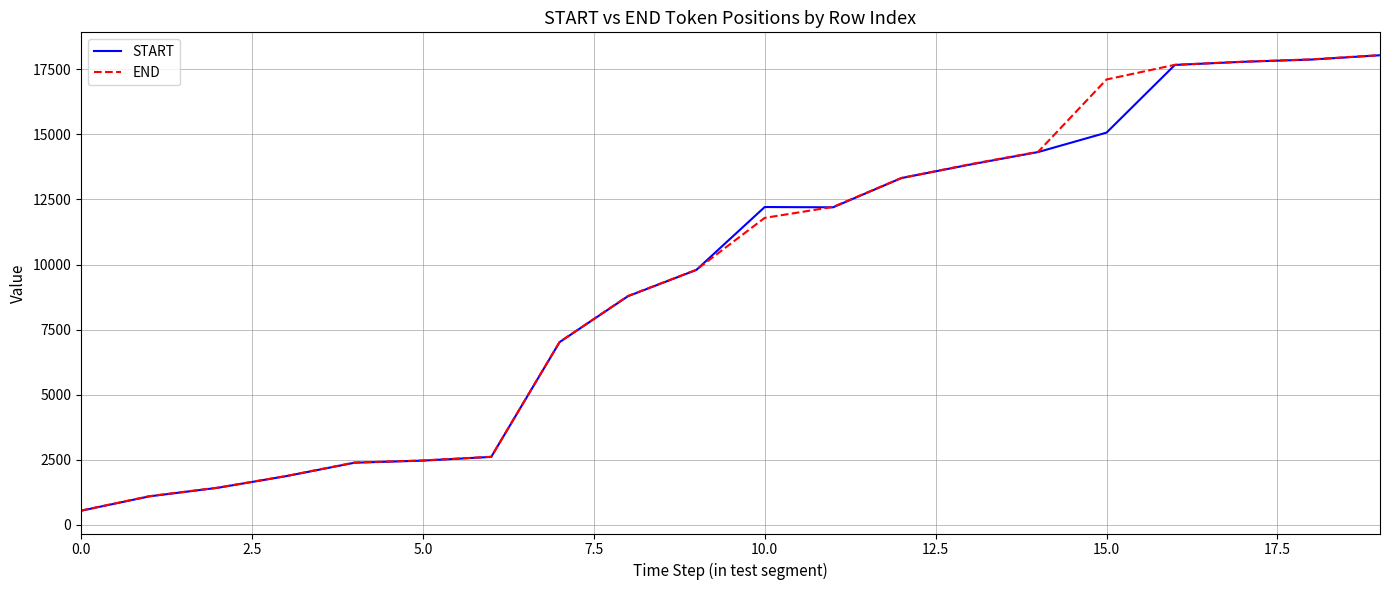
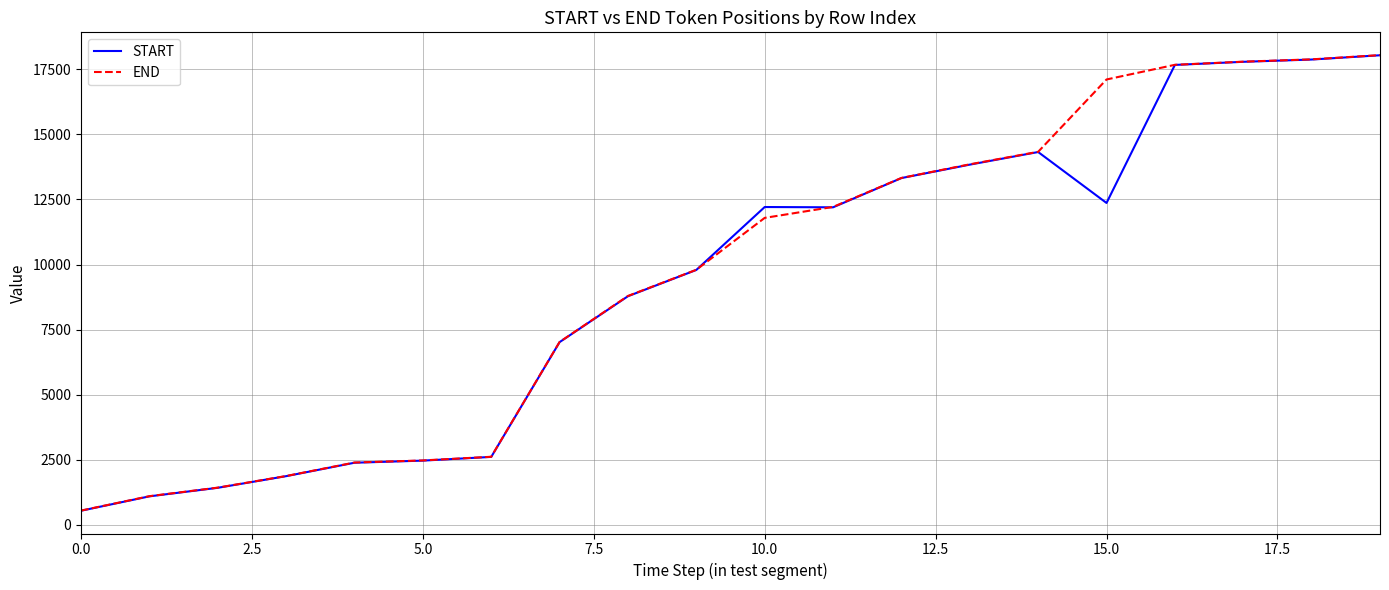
  {
    "START": {
      "10.0": 12200,
-     "15.0": 15100
+     "15.0": 12400
    },
    "END": {
      "10.0": 11800,
      "15.0": 17100
    }
  }
